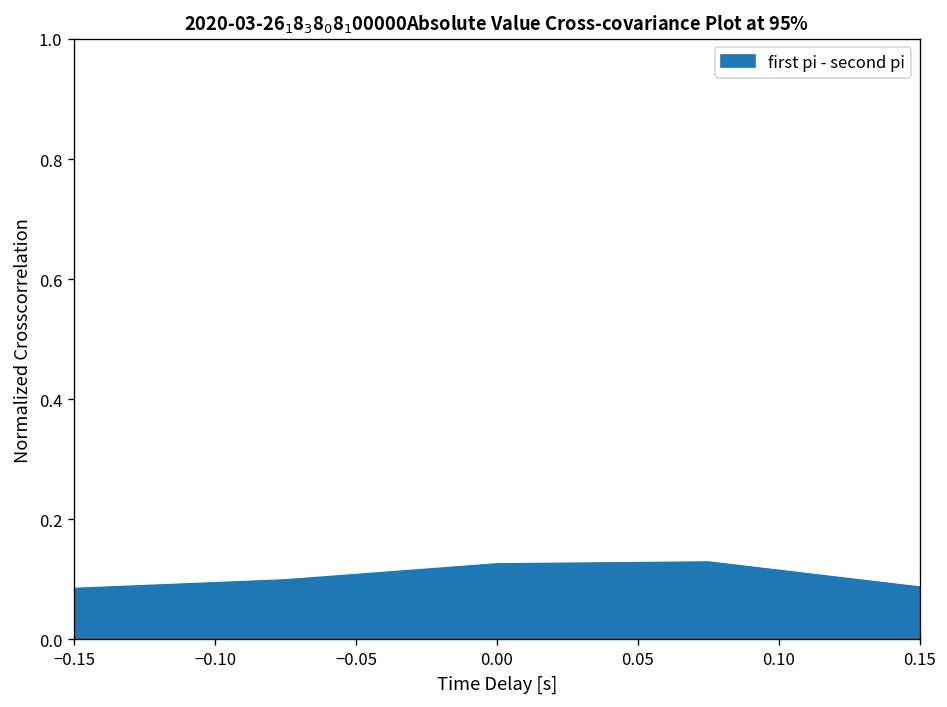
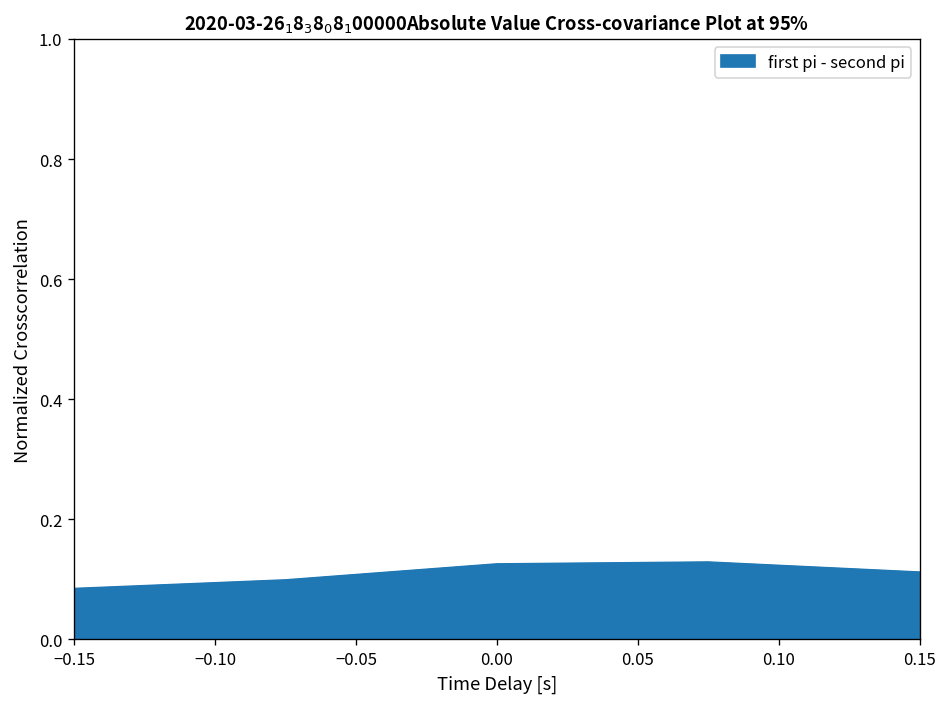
  {
    "−0.15": 0.08,
    "0.00": 0.13,
-   "0.15": 0.09
+   "0.15": 0.11
  }
